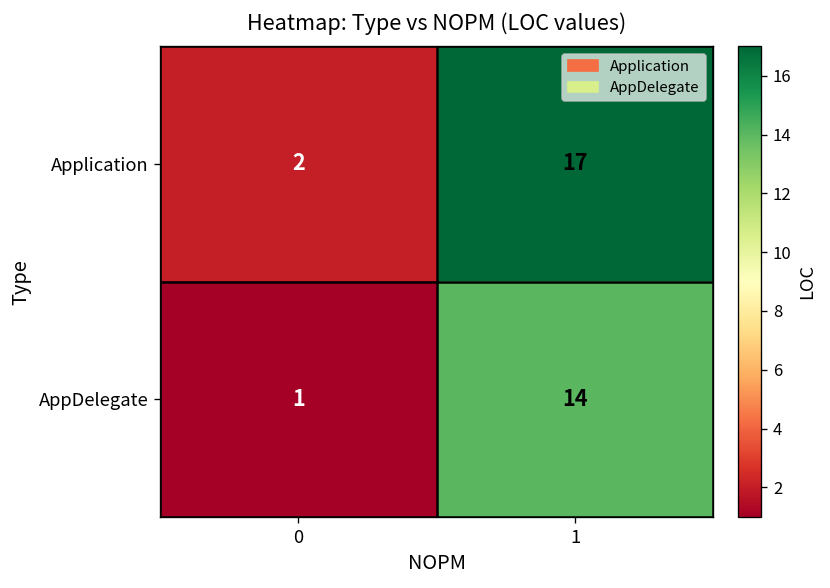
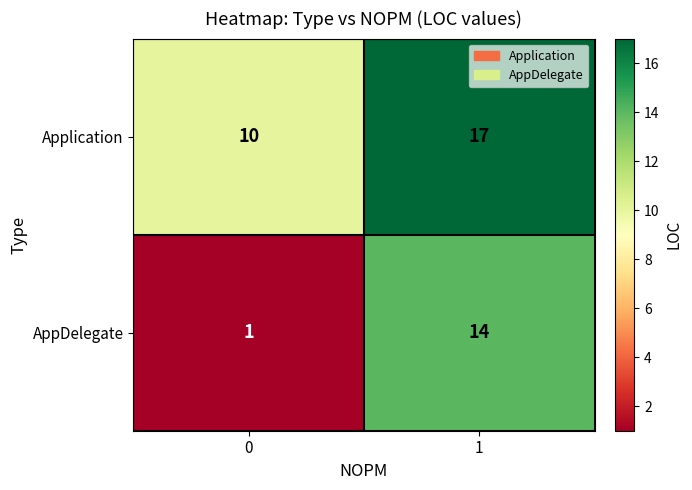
  {
    "Application": {
-     "0": 2,
+     "0": 10,
      "1": 17
    },
    "AppDelegate": {
      "0": 1,
      "1": 14
    }
  }
